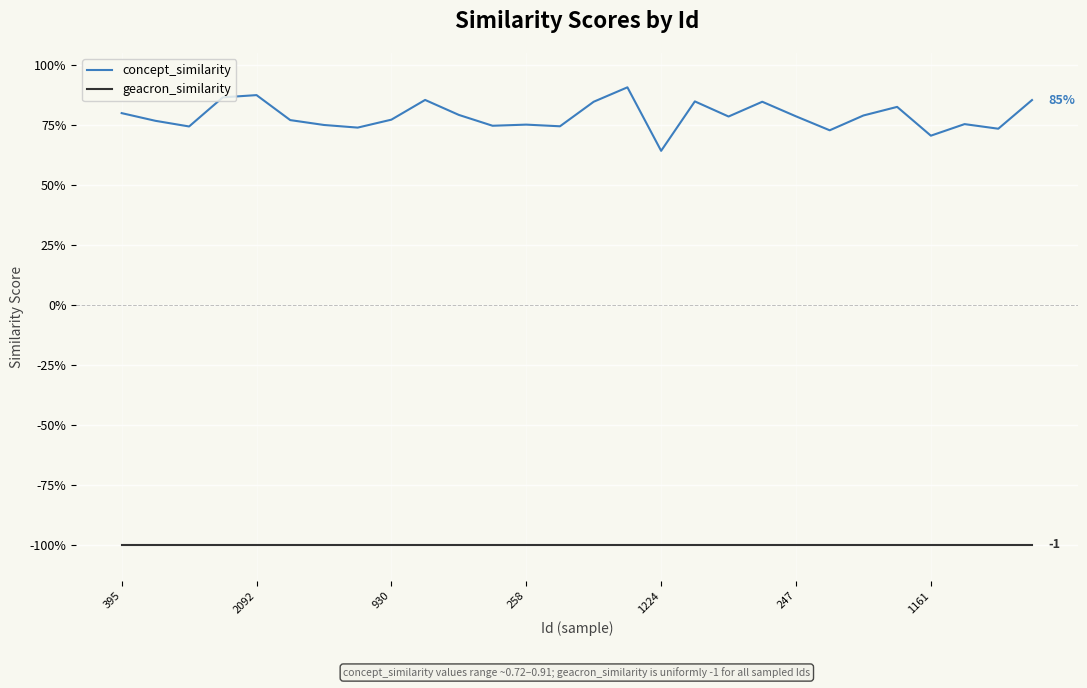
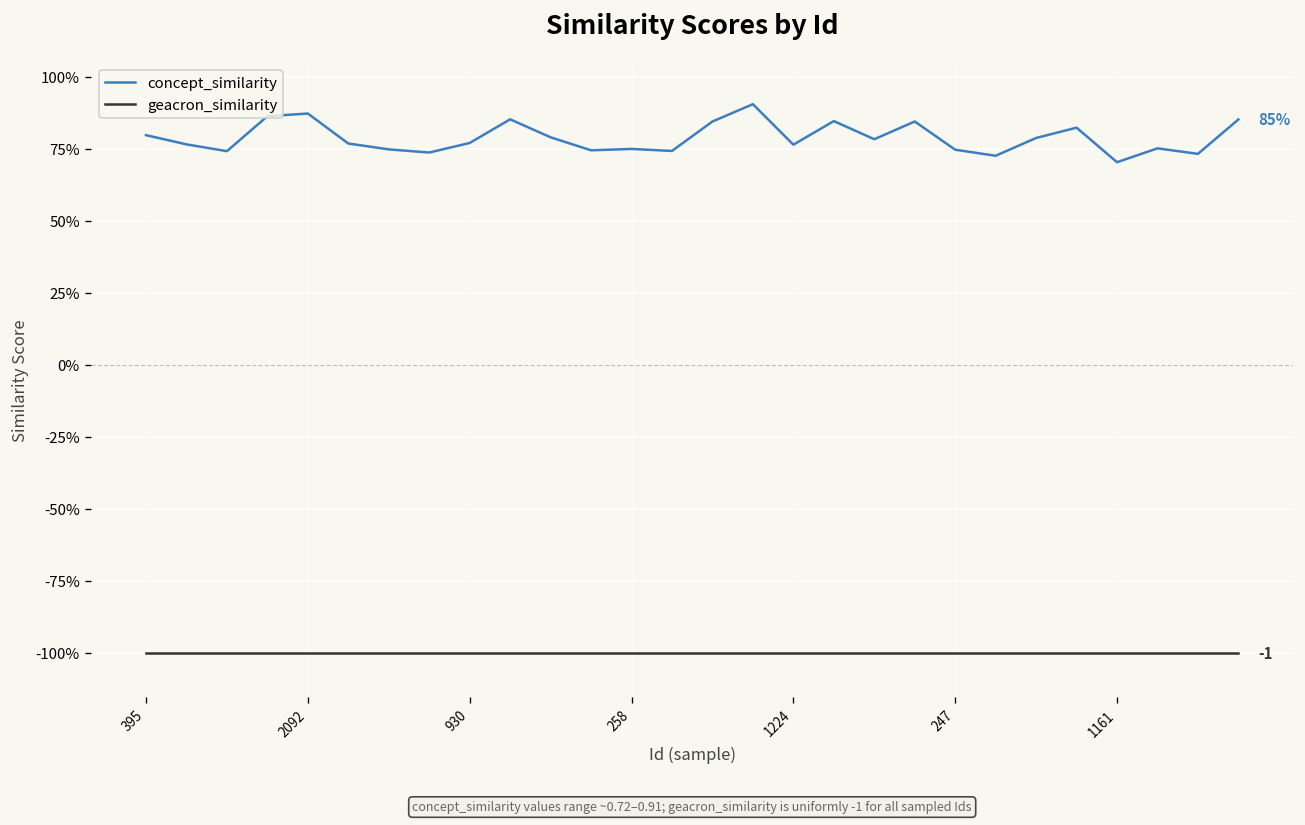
  {
    "concept_similarity": {
      "395": "80%",
      "2092": "87%",
      "930": "77%",
      "258": "75%",
-     "1224": "64%",
-     "247": "79%",
+     "1224": "77%",
+     "247": "75%",
      "1161": "71%"
    },
    "geacron_similarity": {
      "395": "-100%",
      "2092": "-100%",
      "930": "-100%",
      "258": "-100%",
      "1224": "-100%",
      "247": "-100%",
      "1161": "-100%"
    }
  }
